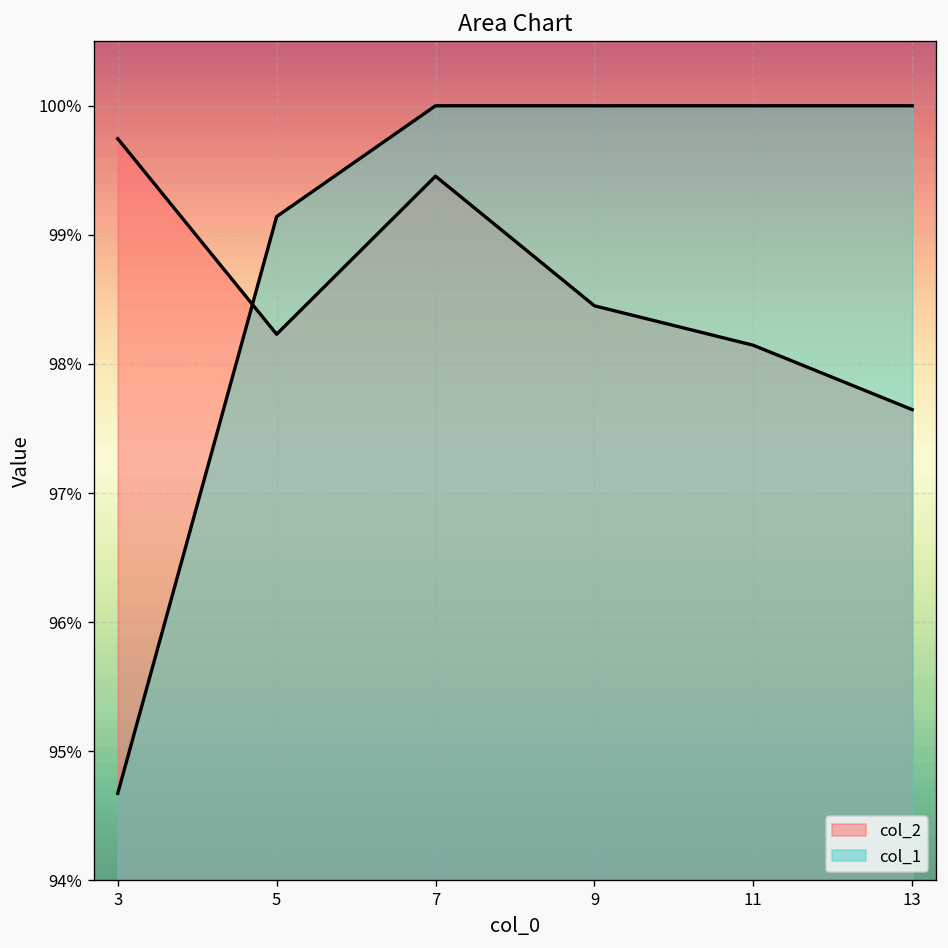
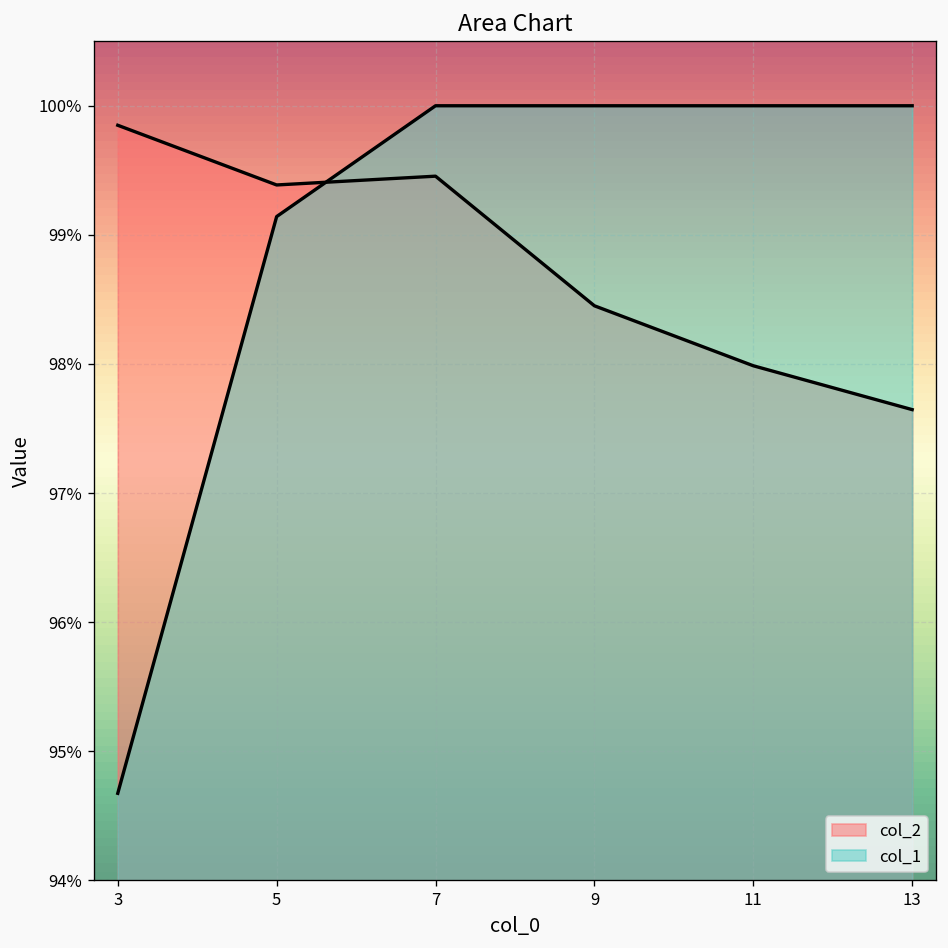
  {
    "col_2": {
-     "3": "99.74%",
-     "5": "98.23%",
+     "3": "99.85%",
+     "5": "99.39%",
      "7": "99.45%",
      "9": "98.45%",
-     "11": "98.15%",
+     "11": "97.99%",
      "13": "97.65%"
    },
    "col_1": {
      "3": "94.68%",
      "5": "99.14%",
      "7": "100.00%",
      "9": "100.00%",
      "11": "100.00%",
      "13": "100.00%"
    }
  }
